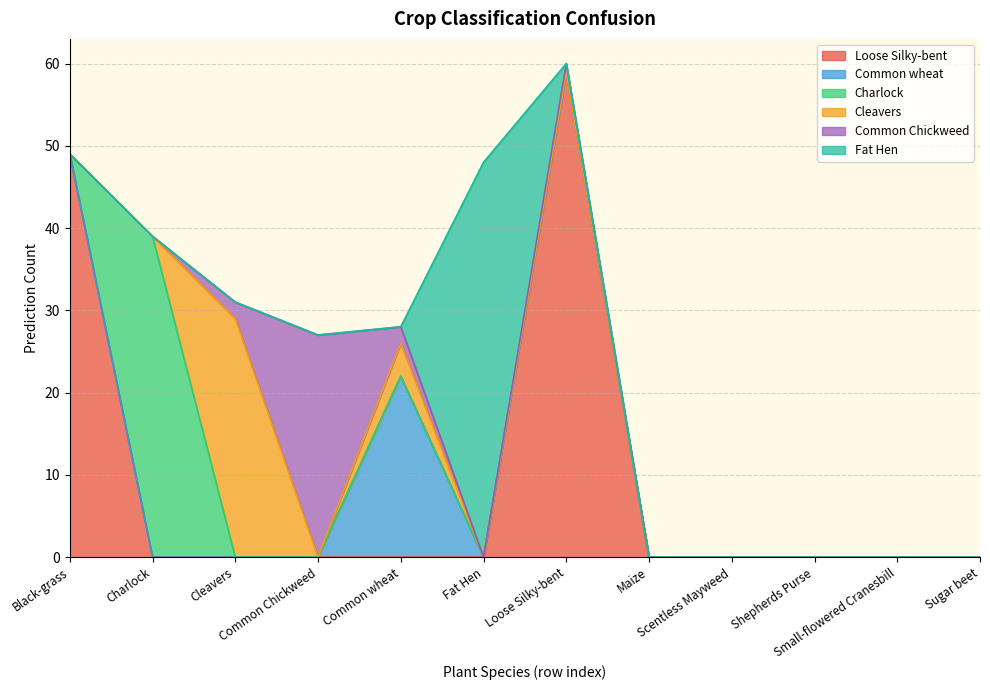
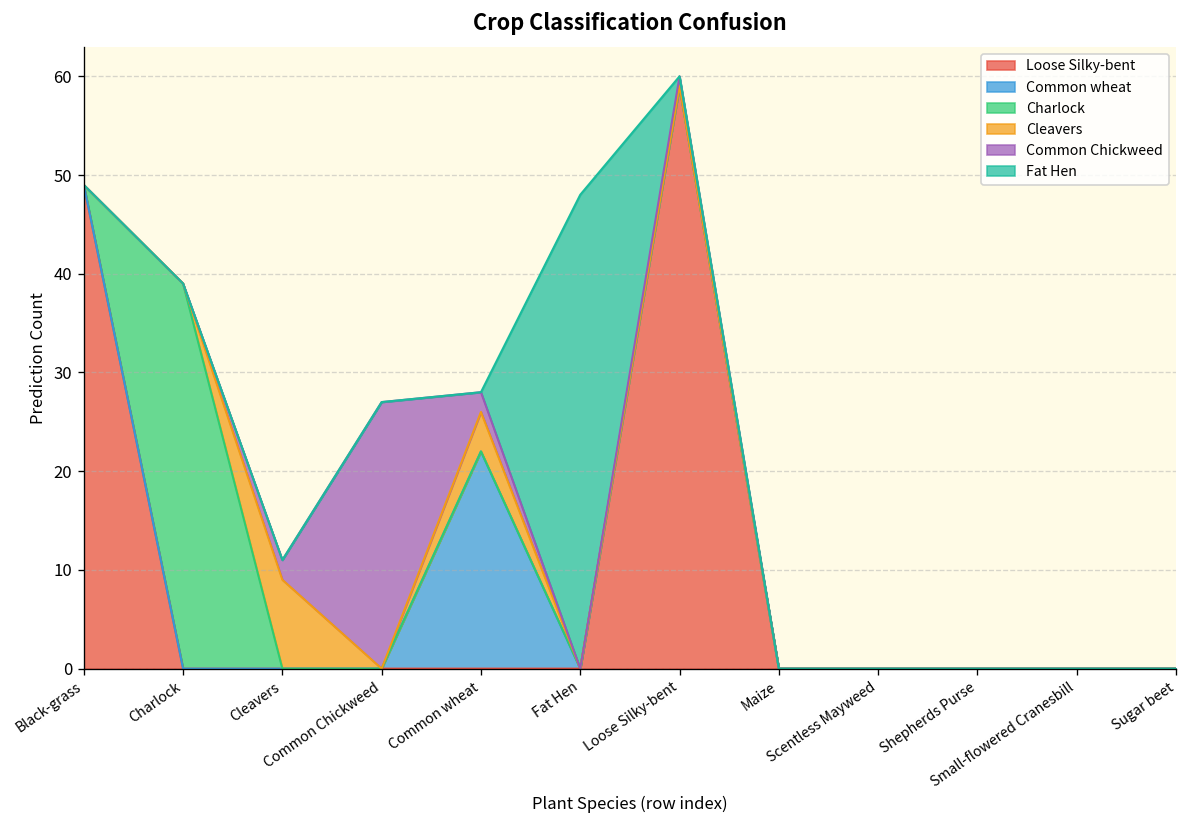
  {
    "Loose Silky-bent": {
      "Common wheat": 0
    },
    "Cleavers": {
-     "Cleavers": 29,
+     "Cleavers": 9,
      "Common wheat": 4
    }
  }
